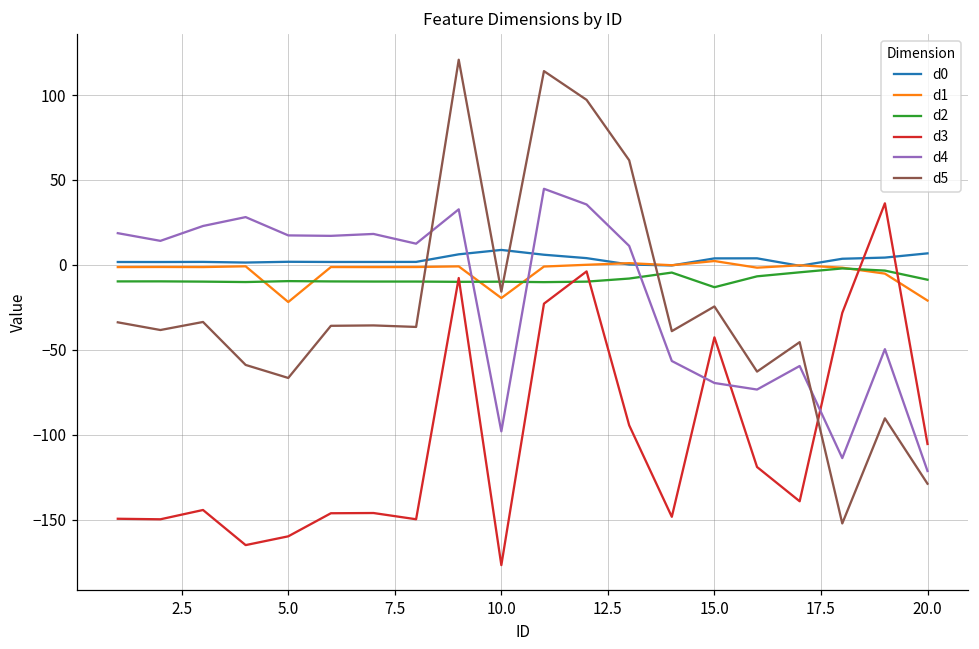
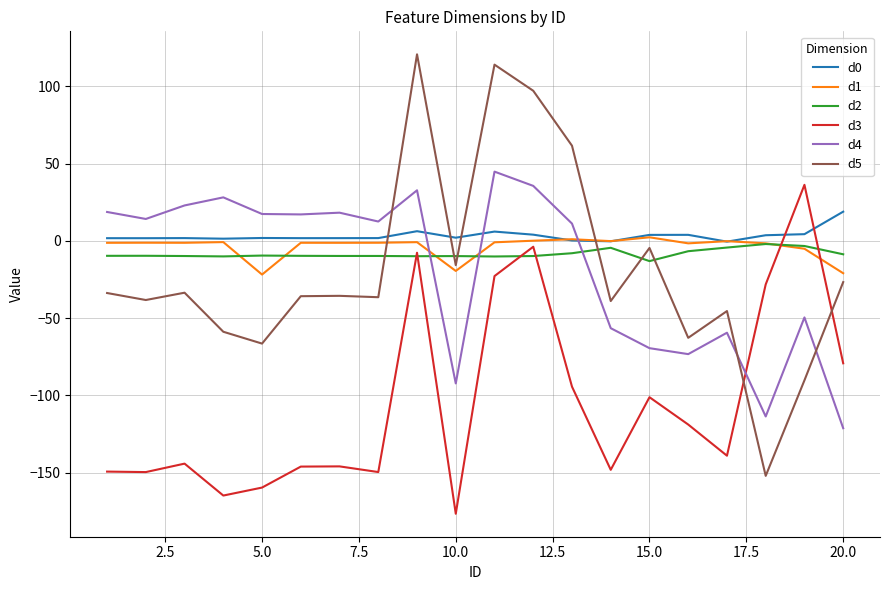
  {
    "d0": {
      "5.0": 2,
-     "10.0": 9,
-     "20.0": 7
+     "10.0": 2,
+     "20.0": 19
    },
    "d1": {
      "5.0": -22,
      "10.0": -19,
      "20.0": -21
    },
    "d2": {
      "5.0": -10,
      "10.0": -10,
      "15.0": -13,
      "20.0": -9
    },
    "d3": {
      "5.0": -160,
      "10.0": -177,
-     "15.0": -43,
-     "20.0": -105
+     "15.0": -101,
+     "20.0": -79
    },
    "d4": {
      "5.0": 17,
-     "10.0": -98,
+     "10.0": -92,
      "15.0": -69,
      "20.0": -121
    },
    "d5": {
      "5.0": -67,
      "10.0": -16,
-     "15.0": -24,
-     "20.0": -129
+     "15.0": -5,
+     "20.0": -27
    }
  }
